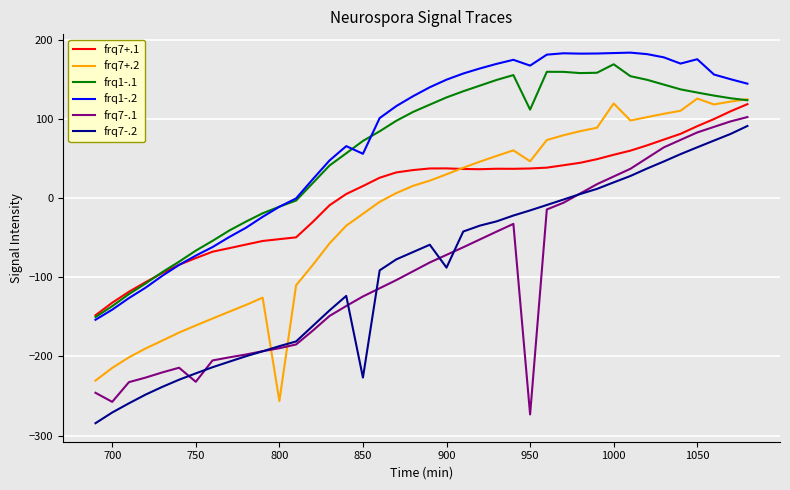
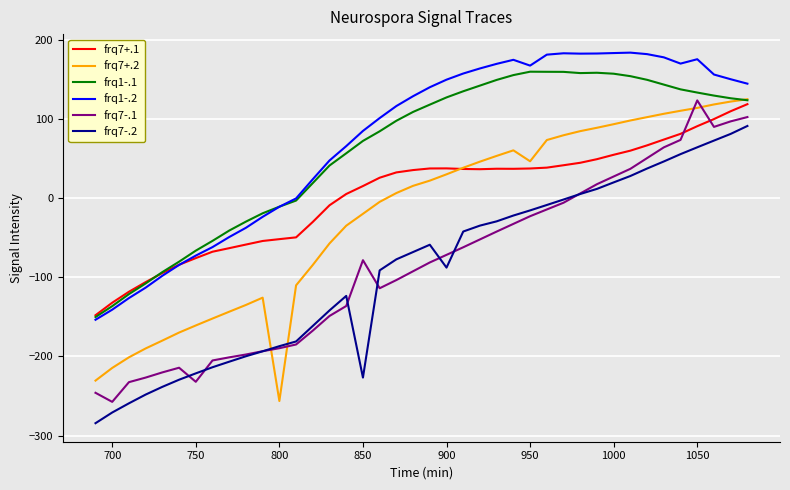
  {
    "frq7+.1": {
      "700": -130,
      "750": -80,
      "800": -50,
      "850": 20,
      "900": 40,
      "950": 40,
      "1000": 60,
      "1050": 90
    },
    "frq7+.2": {
      "700": -210,
      "750": -160,
      "800": -260,
      "850": -20,
      "900": 30,
      "950": 50,
-     "1000": 120,
-     "1050": 130
+     "1000": 90,
+     "1050": 110
    },
    "frq1-.1": {
      "700": -140,
      "750": -70,
      "850": 70,
      "900": 130,
-     "950": 110,
-     "1000": 170,
+     "950": 160,
+     "1000": 160,
      "1050": 130
    },
    "frq1-.2": {
      "700": -140,
      "750": -70,
-     "850": 60,
+     "850": 90,
      "900": 150,
      "950": 170,
      "1000": 180,
      "1050": 180
    },
    "frq7-.1": {
      "700": -260,
      "750": -230,
-     "850": -120,
+     "850": -80,
      "900": -70,
-     "950": -270,
+     "950": -20,
      "1000": 30,
-     "1050": 80
+     "1050": 120
    },
    "frq7-.2": {
      "700": -270,
      "750": -220,
      "850": -230,
      "900": -90,
      "950": -20,
      "1000": 20,
      "1050": 60
    }
  }
